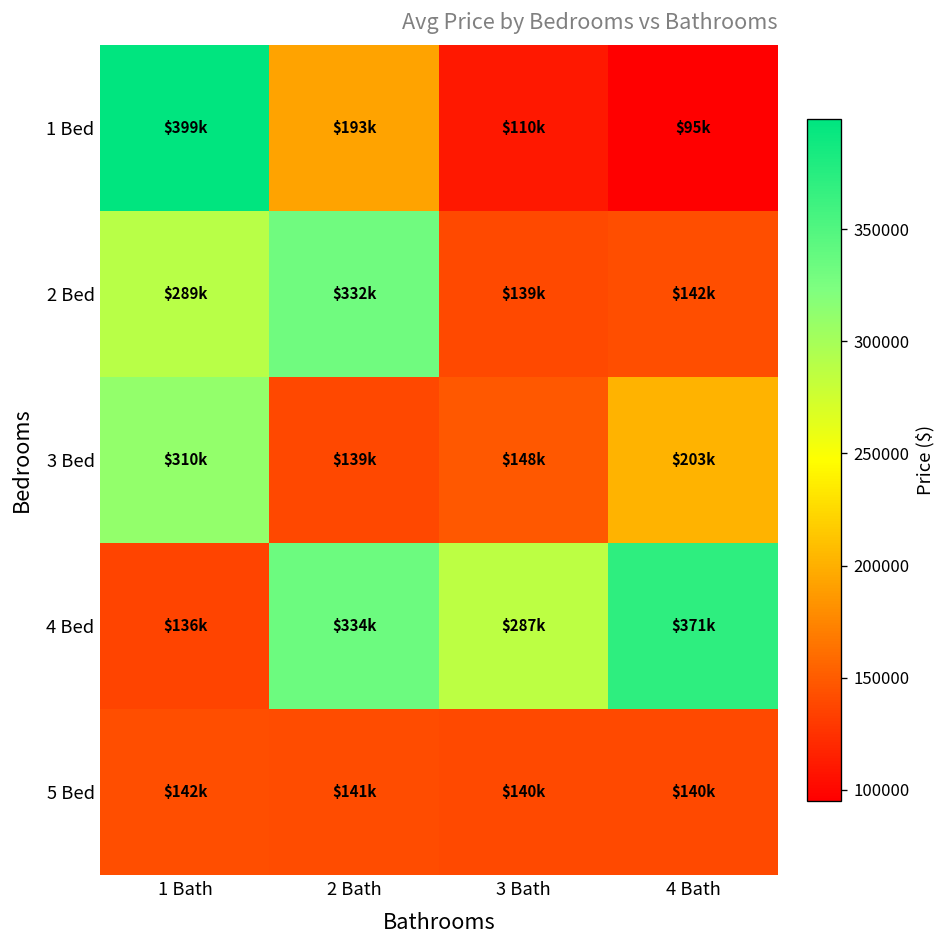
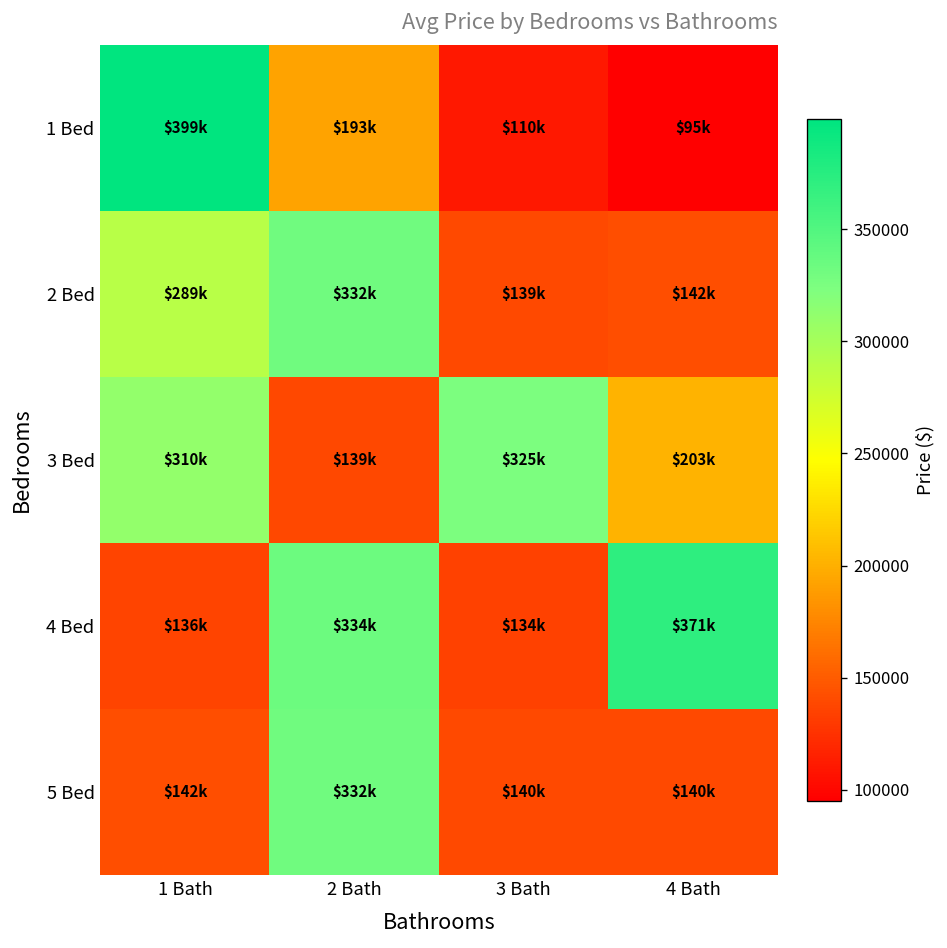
  {
    "1 Bed": {
      "1 Bath": "$399k",
      "2 Bath": "$193k",
      "3 Bath": "$110k",
      "4 Bath": "$95k"
    },
    "2 Bed": {
      "1 Bath": "$289k",
      "2 Bath": "$332k",
      "3 Bath": "$139k",
      "4 Bath": "$142k"
    },
    "3 Bed": {
      "1 Bath": "$310k",
      "2 Bath": "$139k",
-     "3 Bath": "$148k",
+     "3 Bath": "$325k",
      "4 Bath": "$203k"
    },
    "4 Bed": {
      "1 Bath": "$136k",
      "2 Bath": "$334k",
-     "3 Bath": "$287k",
+     "3 Bath": "$134k",
      "4 Bath": "$371k"
    },
    "5 Bed": {
      "1 Bath": "$142k",
-     "2 Bath": "$141k",
+     "2 Bath": "$332k",
      "3 Bath": "$140k",
      "4 Bath": "$140k"
    }
  }
